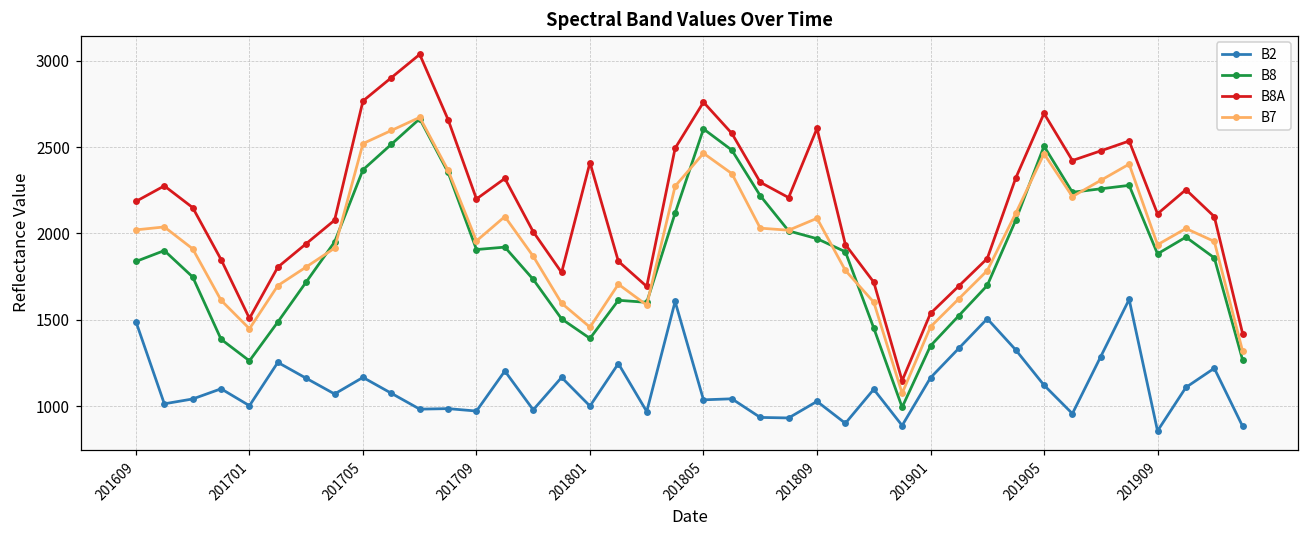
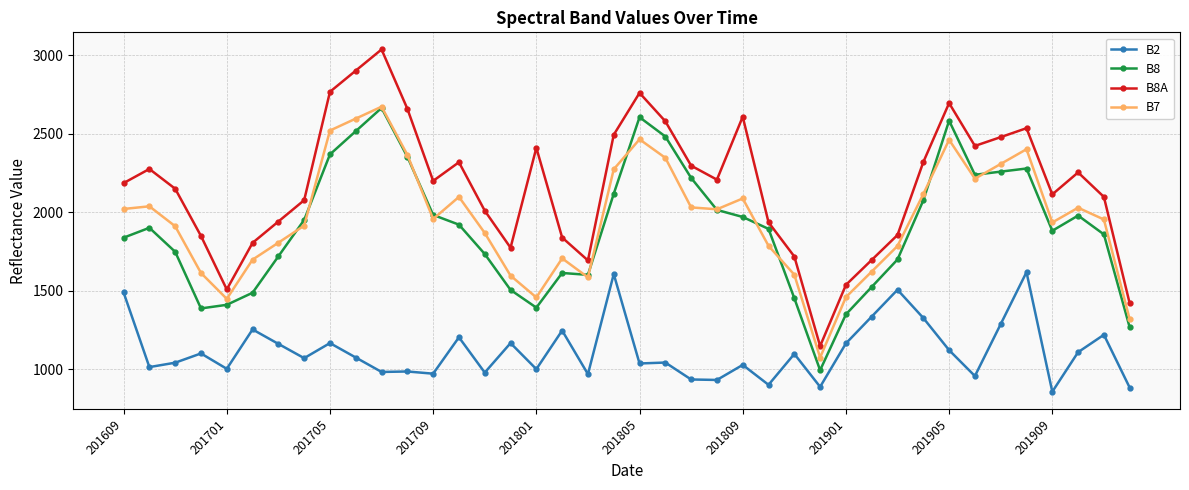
  {
    "B2": {
      "201609": 1490,
      "201701": 1000,
      "201705": 1170,
      "201709": 970,
      "201801": 1000,
      "201805": 1040,
      "201809": 1030,
      "201901": 1160,
      "201905": 1120,
      "201909": 860
    },
    "B8": {
      "201609": 1840,
-     "201701": 1260,
+     "201701": 1410,
      "201705": 2370,
-     "201709": 1910,
+     "201709": 1980,
      "201801": 1390,
      "201805": 2610,
      "201809": 1970,
      "201901": 1350,
-     "201905": 2510,
+     "201905": 2580,
      "201909": 1880
    },
    "B8A": {
      "201609": 2190,
      "201701": 1510,
      "201705": 2770,
      "201709": 2200,
      "201801": 2410,
      "201805": 2760,
      "201809": 2610,
      "201901": 1540,
      "201905": 2700,
      "201909": 2110
    },
    "B7": {
      "201609": 2020,
      "201701": 1450,
      "201705": 2520,
      "201709": 1960,
      "201801": 1460,
      "201805": 2470,
      "201809": 2090,
      "201901": 1460,
      "201905": 2460,
      "201909": 1940
    }
  }
